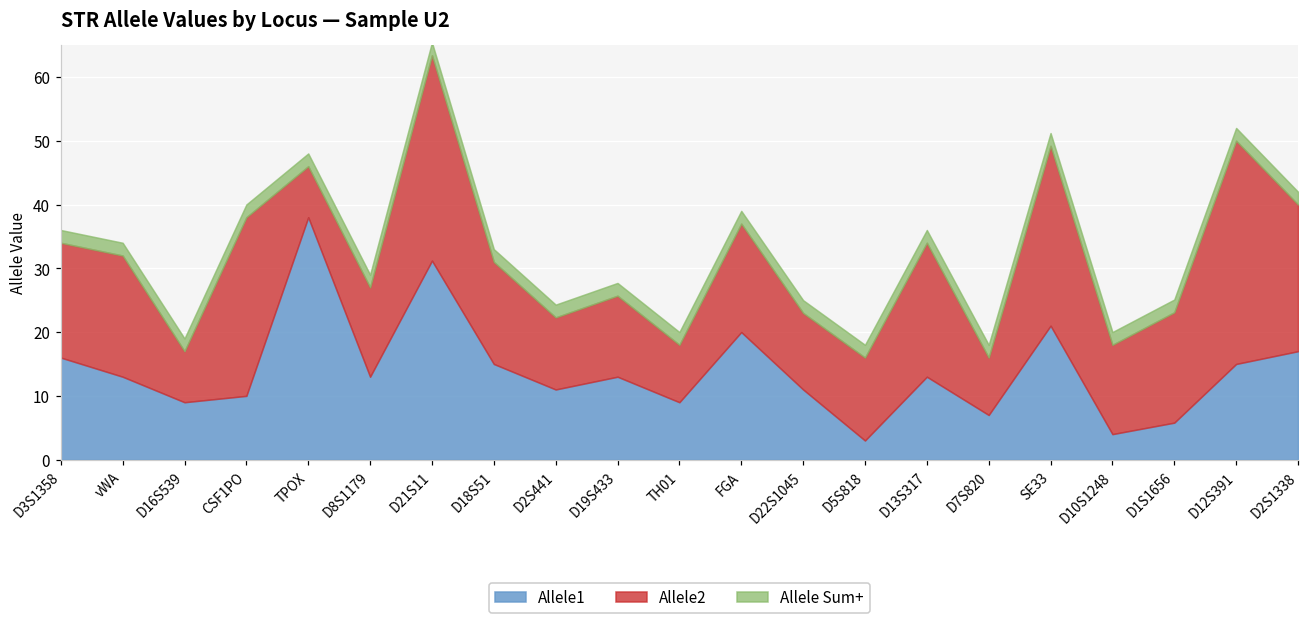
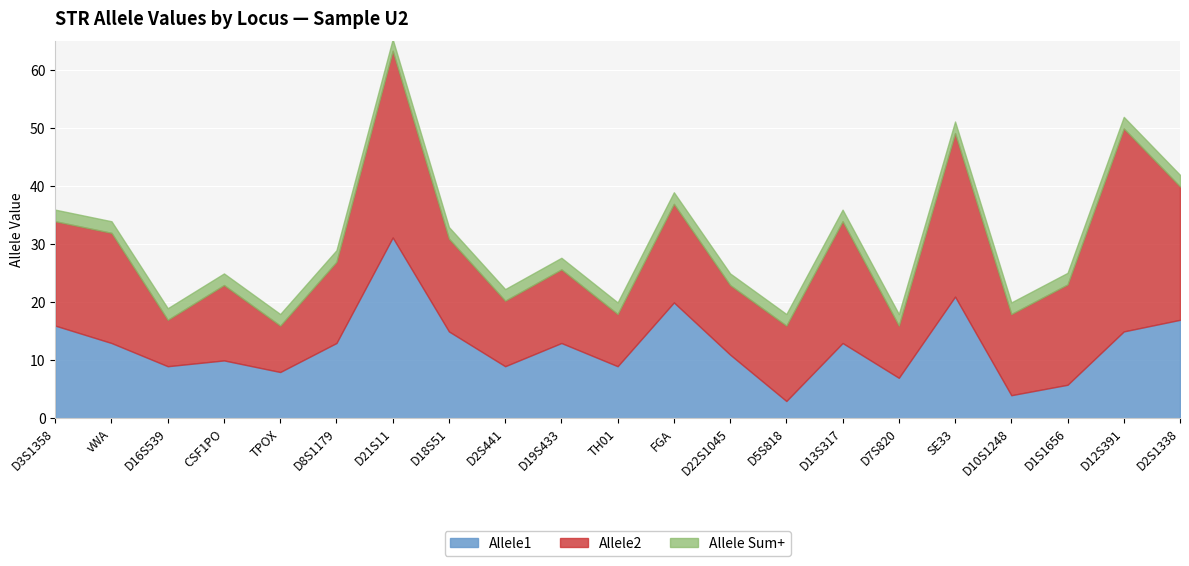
  {
    "Allele1": {
      "D3S1358": 16,
      "vWA": 13,
      "D16S539": 9,
      "CSF1PO": 10,
-     "TPOX": 38,
+     "TPOX": 8,
      "D8S1179": 13,
      "D21S11": 31,
      "D18S51": 15,
-     "D2S441": 11,
+     "D2S441": 9,
      "D19S433": 13,
      "TH01": 9,
      "FGA": 20,
      "D22S1045": 11,
      "D5S818": 3,
      "D13S317": 13,
      "D7S820": 7,
      "SE33": 21,
      "D10S1248": 4,
      "D1S1656": 6,
      "D12S391": 15,
      "D2S1338": 17
    },
    "Allele2": {
      "D3S1358": 18,
      "vWA": 19,
      "D16S539": 8,
-     "CSF1PO": 28,
+     "CSF1PO": 13,
      "TPOX": 8,
      "D8S1179": 14,
      "D21S11": 32,
      "D18S51": 16,
      "D2S441": 11,
      "D19S433": 13,
      "TH01": 9,
      "FGA": 17,
      "D22S1045": 12,
      "D5S818": 13,
      "D13S317": 21,
      "D7S820": 9,
      "SE33": 28,
      "D10S1248": 14,
      "D1S1656": 17,
      "D12S391": 35,
      "D2S1338": 23
    },
    "Allele Sum+": {
      "D3S1358": 2,
      "vWA": 2,
      "D16S539": 2,
      "CSF1PO": 2,
      "TPOX": 2,
      "D8S1179": 2,
      "D18S51": 2,
      "D2S441": 2,
      "D19S433": 2,
      "TH01": 2,
      "FGA": 2,
      "D22S1045": 2,
      "D5S818": 2,
      "D13S317": 2,
      "D7S820": 2,
      "SE33": 2,
      "D10S1248": 2,
      "D1S1656": 2,
      "D12S391": 2,
      "D2S1338": 2
    }
  }
